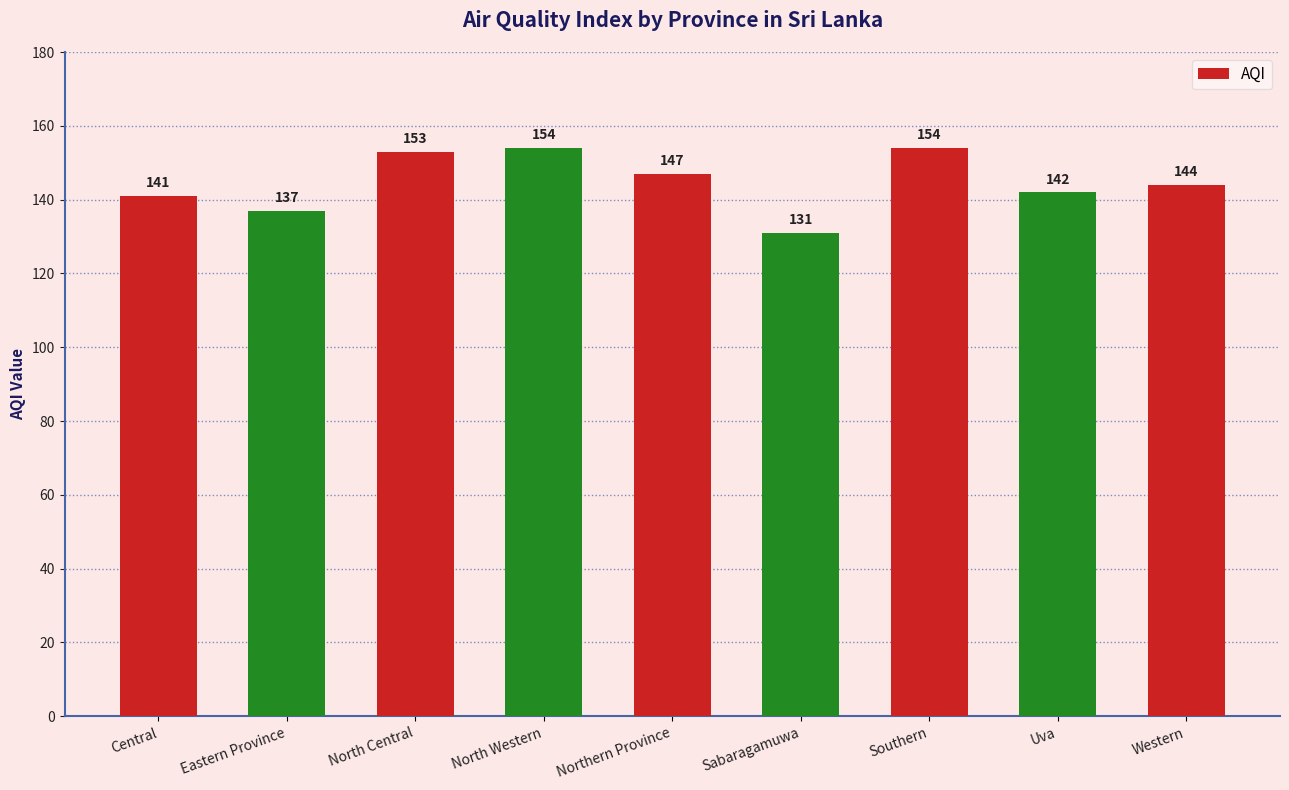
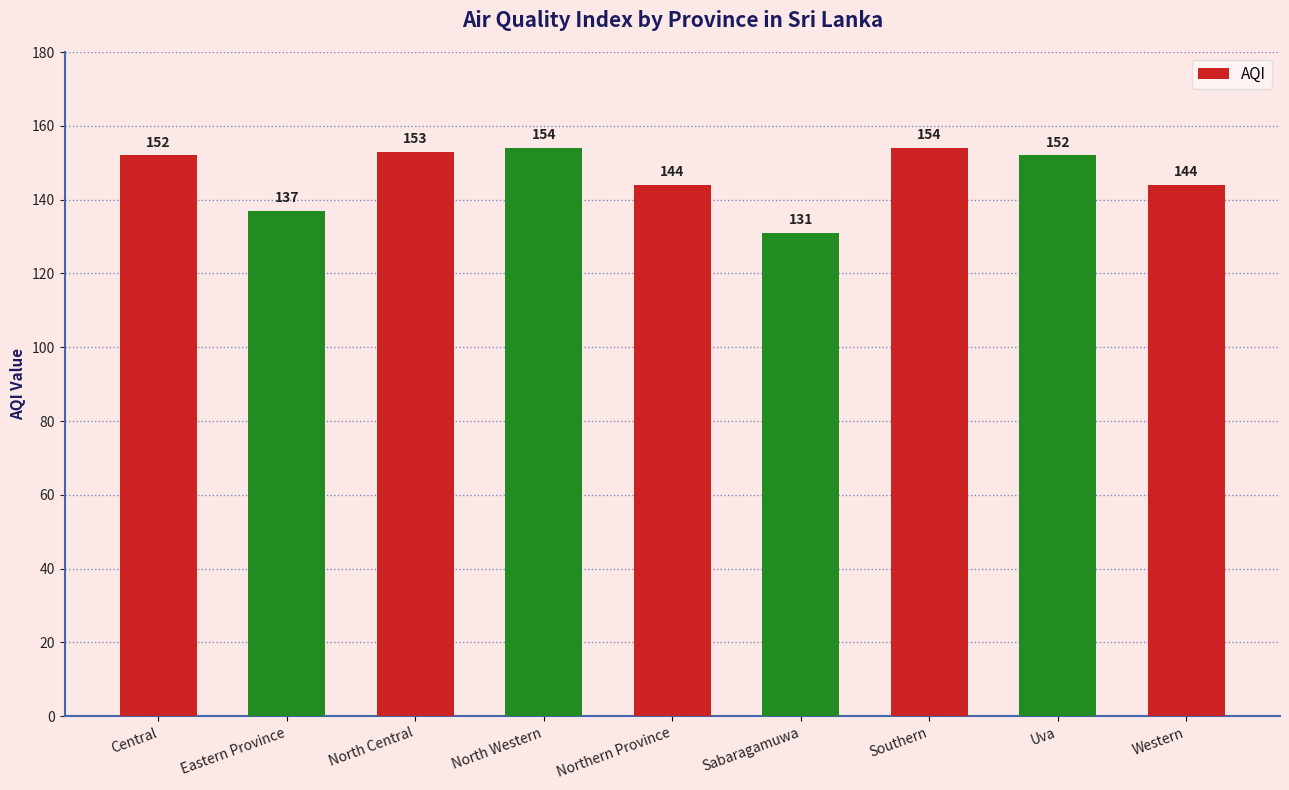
  {
-   "Central": 141,
+   "Central": 152,
    "Eastern Province": 137,
    "North Central": 153,
    "North Western": 154,
-   "Northern Province": 147,
+   "Northern Province": 144,
    "Sabaragamuwa": 131,
    "Southern": 154,
-   "Uva": 142,
+   "Uva": 152,
    "Western": 144
  }
